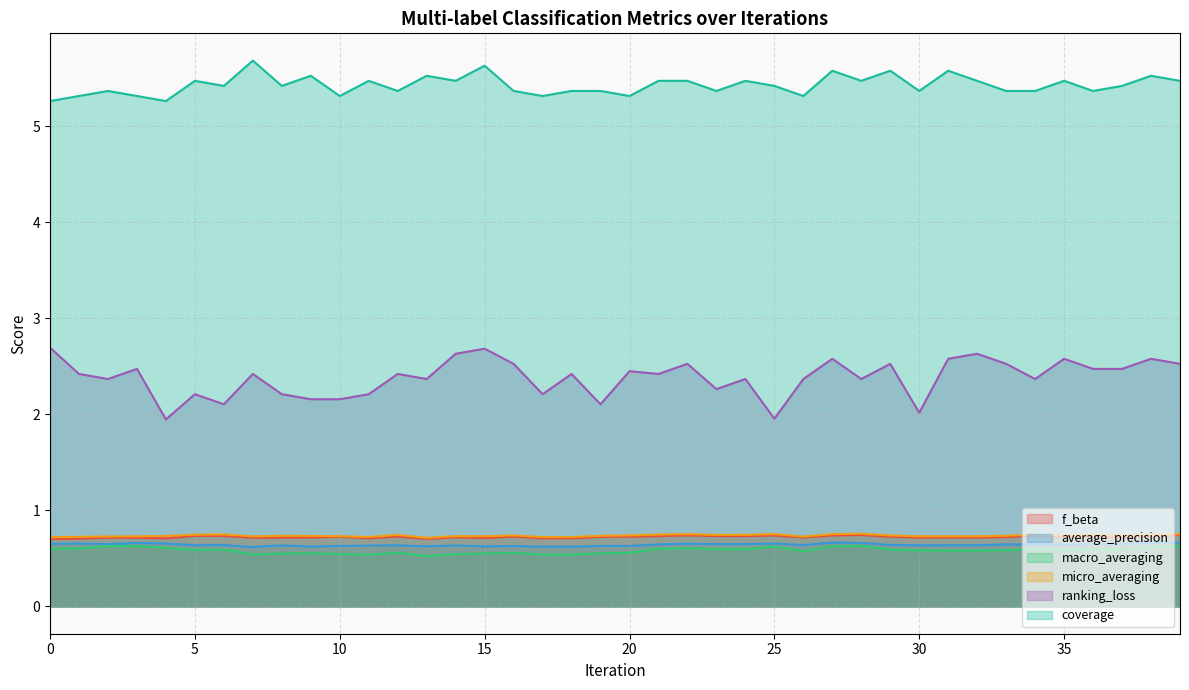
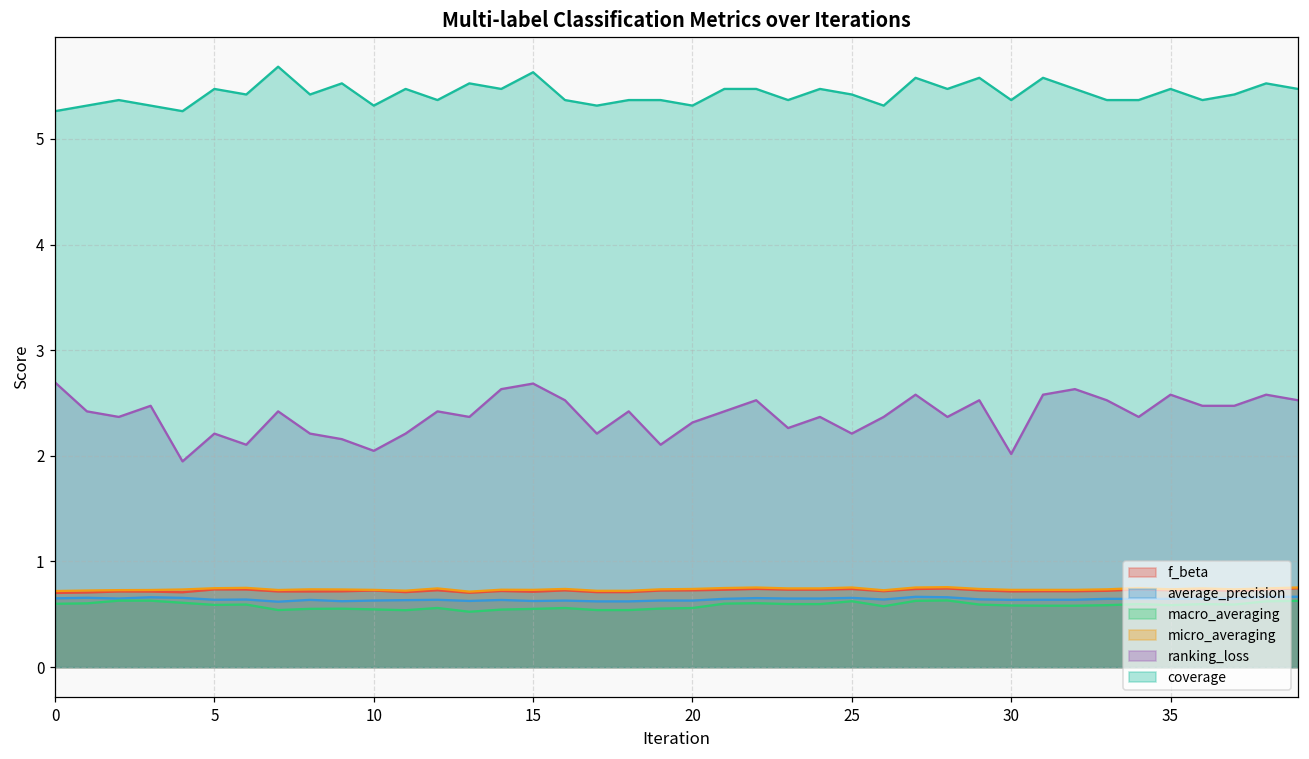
  {
    "ranking_loss": {
      "0": 2.7,
      "5": 2.2,
-     "10": 2.2,
+     "10": 2.0,
      "15": 2.7,
-     "20": 2.5,
-     "25": 2.0,
+     "20": 2.3,
+     "25": 2.2,
      "30": 2.0,
      "35": 2.6
    }
  }
